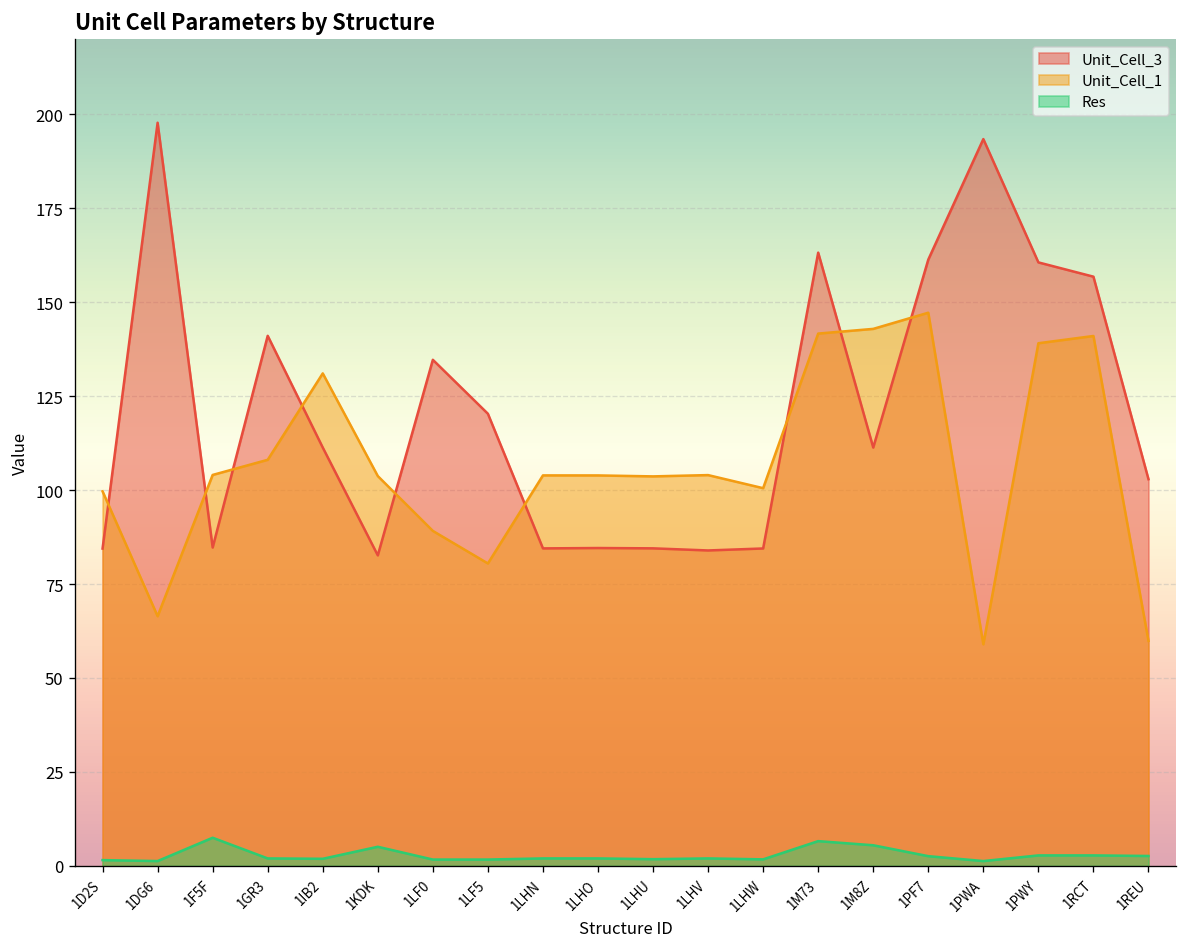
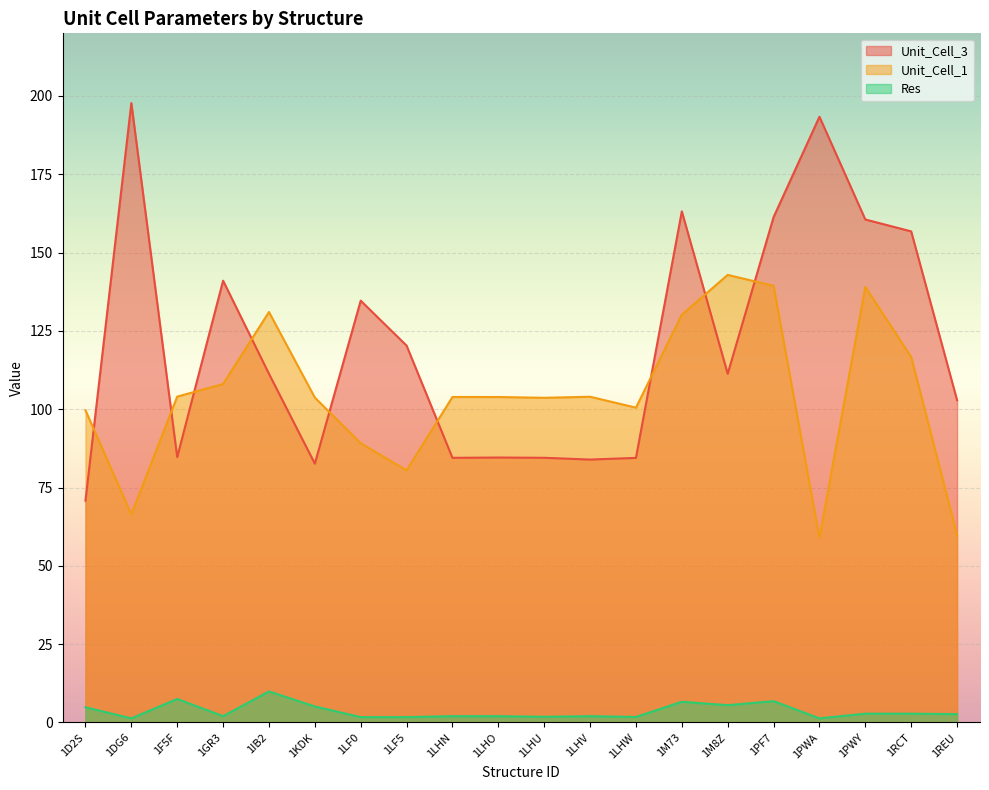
  {
    "Unit_Cell_3": {
-     "1D2S": 84,
+     "1D2S": 71,
      "1DG6": 198,
      "1F5F": 85,
      "1GR3": 141,
      "1IB2": 111,
      "1KDK": 83,
      "1LF0": 135,
      "1LF5": 120,
      "1LHN": 84,
      "1LHO": 85,
      "1LHU": 84,
      "1LHV": 84,
      "1LHW": 84,
      "1M73": 163,
      "1M8Z": 111,
      "1PF7": 161,
      "1PWA": 193,
      "1PWY": 161,
      "1RCT": 157,
      "1REU": 103
    },
    "Unit_Cell_1": {
      "1D2S": 100,
      "1DG6": 66,
      "1F5F": 104,
      "1GR3": 108,
      "1IB2": 131,
      "1KDK": 104,
      "1LF0": 89,
      "1LF5": 80,
      "1LHN": 104,
      "1LHO": 104,
      "1LHU": 104,
      "1LHV": 104,
      "1LHW": 101,
-     "1M73": 142,
+     "1M73": 130,
      "1M8Z": 143,
-     "1PF7": 147,
+     "1PF7": 139,
      "1PWA": 59,
      "1PWY": 139,
-     "1RCT": 141,
+     "1RCT": 117,
      "1REU": 60
    },
    "Res": {
-     "1D2S": 2,
+     "1D2S": 5,
      "1DG6": 1,
      "1F5F": 8,
      "1GR3": 2,
-     "1IB2": 2,
+     "1IB2": 10,
      "1KDK": 5,
      "1LF0": 2,
      "1LF5": 2,
      "1LHN": 2,
      "1LHO": 2,
      "1LHU": 2,
      "1LHV": 2,
      "1LHW": 2,
      "1M73": 7,
      "1M8Z": 6,
-     "1PF7": 3,
+     "1PF7": 7,
      "1PWA": 1,
      "1PWY": 3,
      "1RCT": 3,
      "1REU": 3
    }
  }
